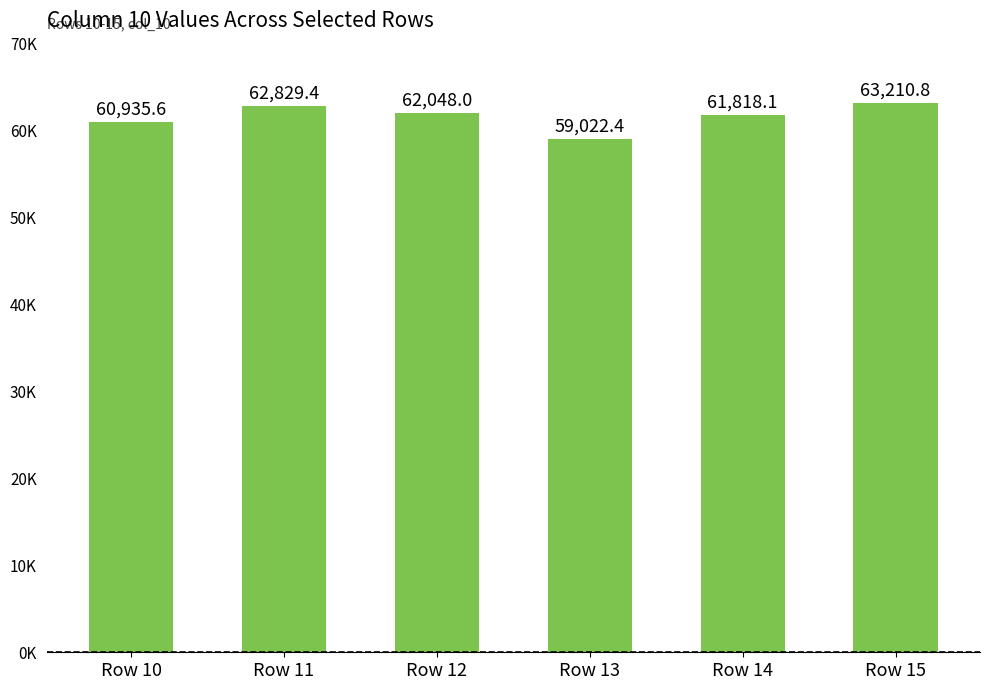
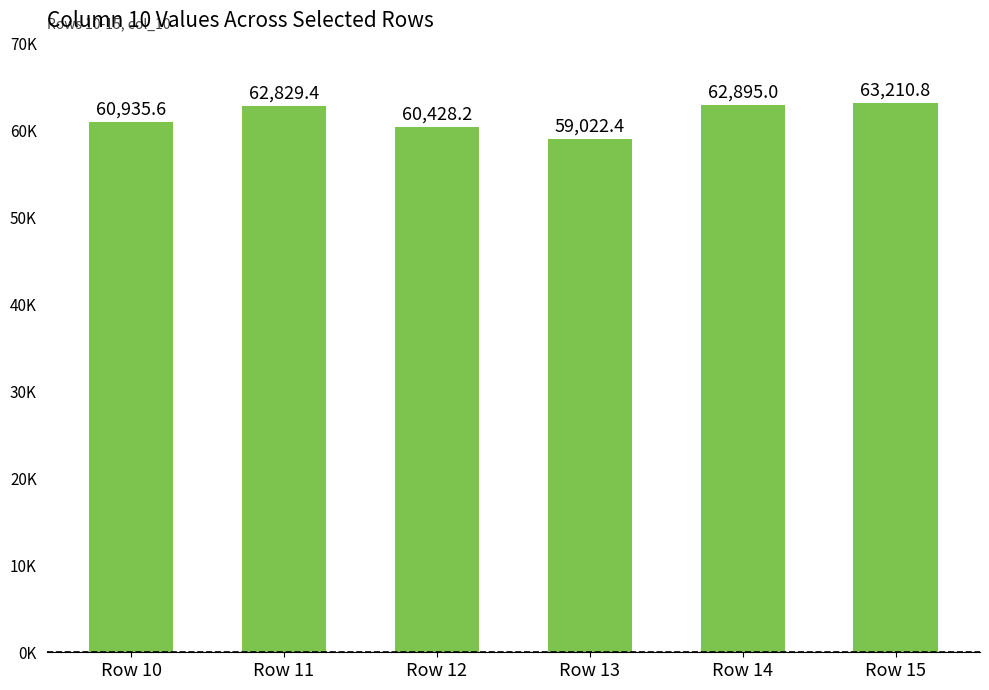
  {
    "Row 10": "60,935.6",
    "Row 11": "62,829.4",
-   "Row 12": "62,048.0",
+   "Row 12": "60,428.2",
    "Row 13": "59,022.4",
-   "Row 14": "61,818.1",
+   "Row 14": "62,895.0",
    "Row 15": "63,210.8"
  }
